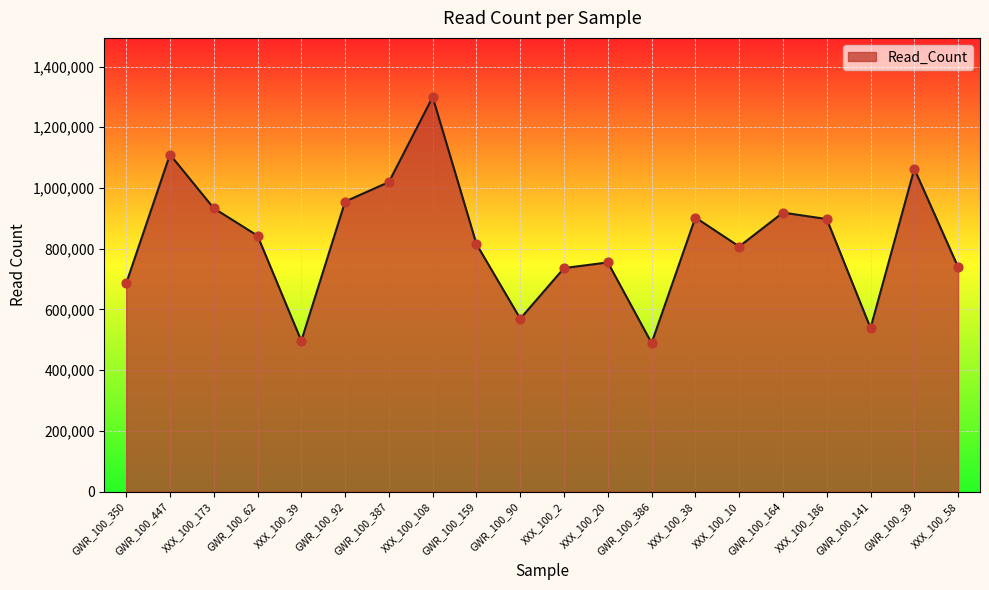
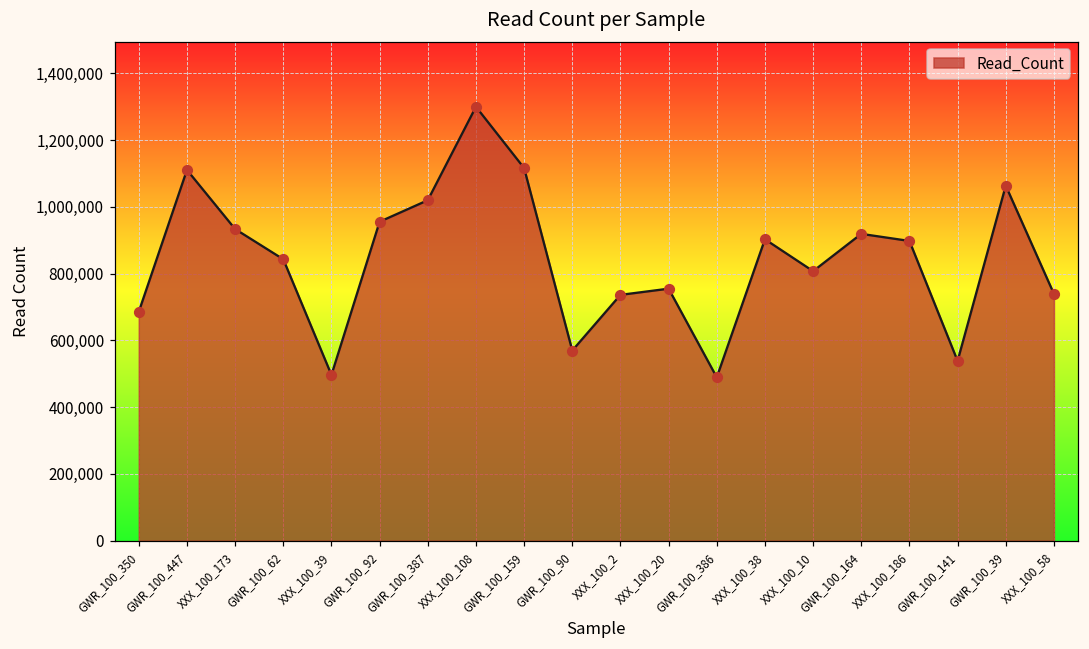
  {
    "GWR_100_350": "690,000",
    "GWR_100_447": "1,110,000",
    "XXX_100_173": "930,000",
    "GWR_100_62": "840,000",
    "XXX_100_39": "500,000",
    "GWR_100_92": "960,000",
    "GWR_100_387": "1,020,000",
    "XXX_100_108": "1,300,000",
-   "GWR_100_159": "820,000",
+   "GWR_100_159": "1,120,000",
    "GWR_100_90": "570,000",
    "XXX_100_2": "740,000",
    "XXX_100_20": "750,000",
    "GWR_100_386": "490,000",
    "XXX_100_38": "900,000",
    "XXX_100_10": "810,000",
    "GWR_100_164": "920,000",
    "XXX_100_186": "900,000",
    "GWR_100_141": "540,000",
    "GWR_100_39": "1,060,000",
    "XXX_100_58": "740,000"
  }
